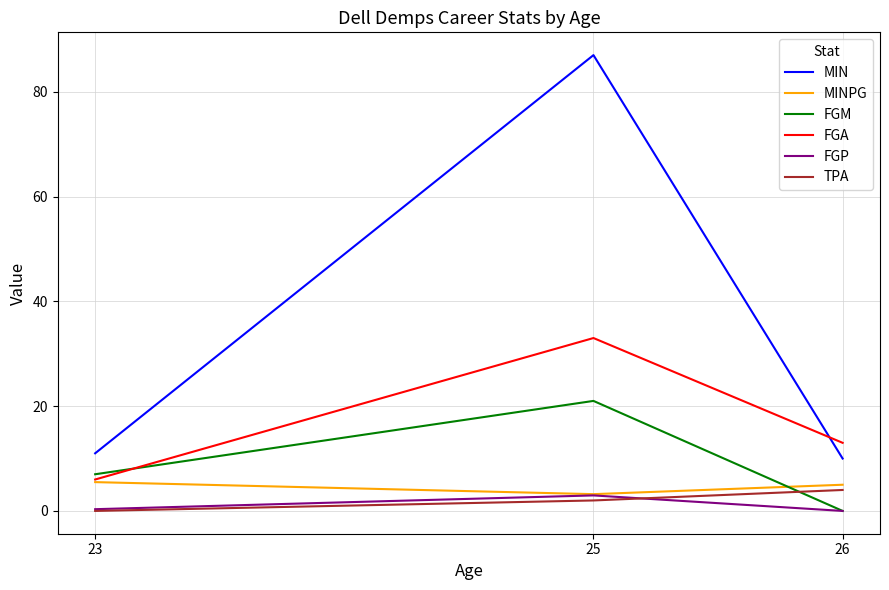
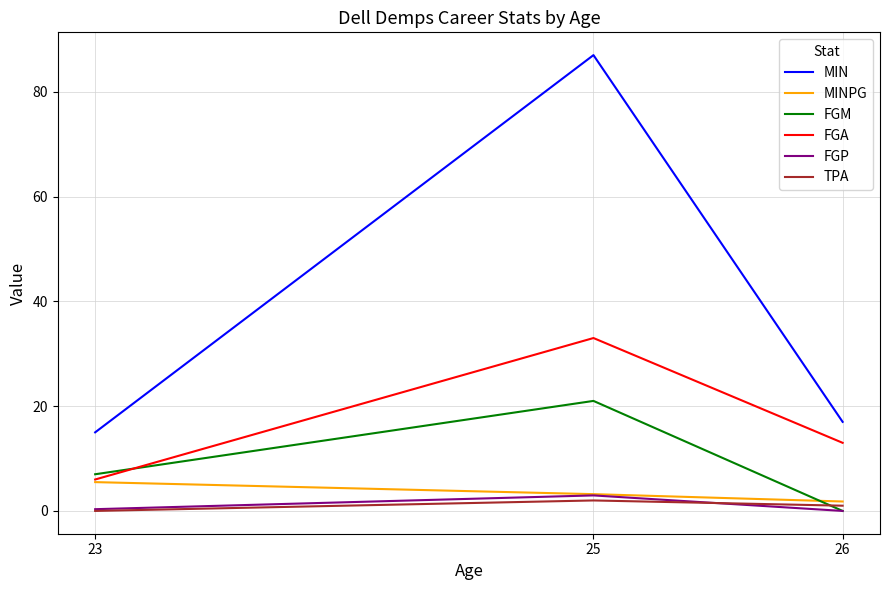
  {
    "MIN": {
-     "23": 11,
+     "23": 15,
      "25": 87,
-     "26": 10
+     "26": 17
    },
    "MINPG": {
      "23": 6,
-     "26": 5
+     "26": 2
    },
    "FGM": {
      "23": 7,
      "25": 21
    },
    "FGA": {
      "23": 6,
      "25": 33,
      "26": 13
    },
    "TPA": {
      "25": 2,
-     "26": 4
+     "26": 1
    }
  }
